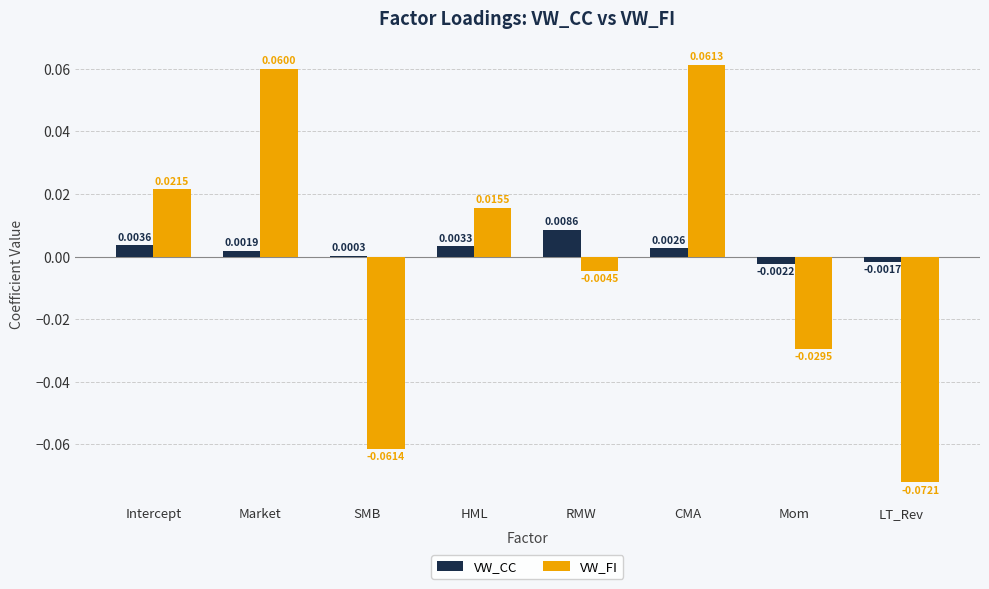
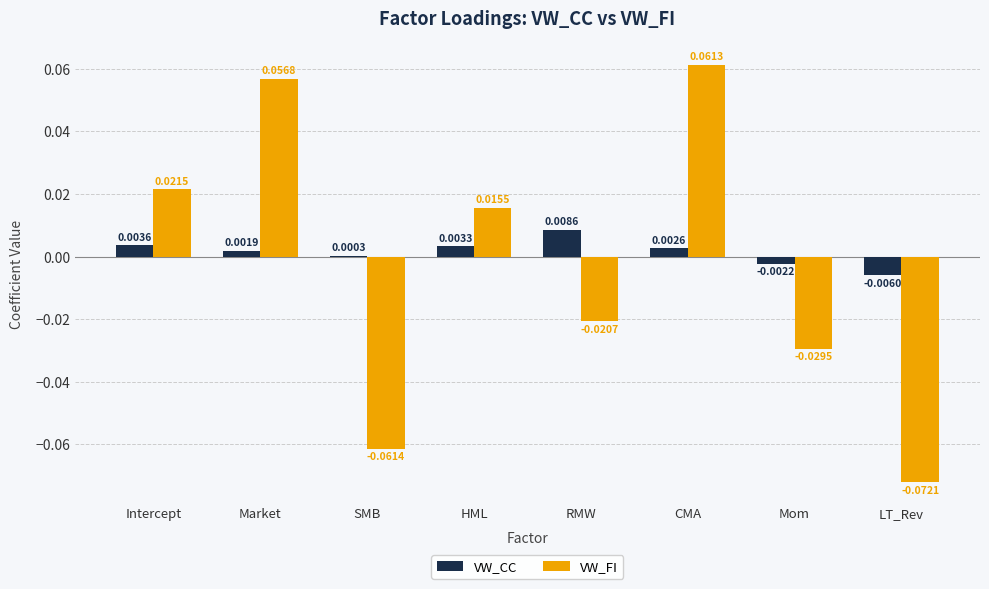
  {
    "VW_CC": {
      "Intercept": 0.0036,
      "Market": 0.0019,
      "SMB": 0.0003,
      "HML": 0.0033,
      "RMW": 0.0086,
      "CMA": 0.0026,
      "Mom": -0.0022,
-     "LT_Rev": -0.0017
+     "LT_Rev": -0.0060
    },
    "VW_FI": {
      "Intercept": 0.0215,
-     "Market": 0.0600,
+     "Market": 0.0568,
      "SMB": -0.0614,
      "HML": 0.0155,
-     "RMW": -0.0045,
+     "RMW": -0.0207,
      "CMA": 0.0613,
      "Mom": -0.0295,
      "LT_Rev": -0.0721
    }
  }
